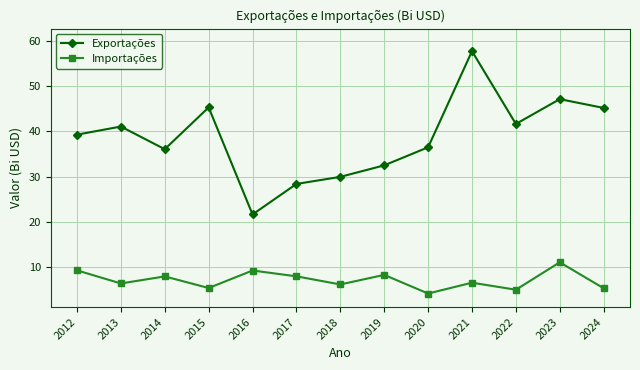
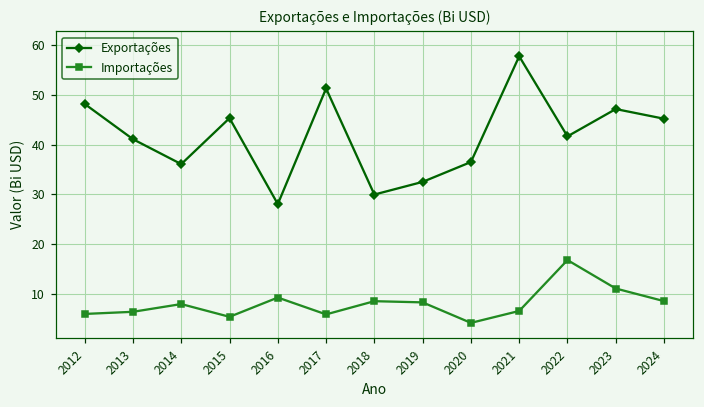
  {
    "Exportações": {
-     "2012": 39,
+     "2012": 48,
      "2013": 41,
      "2014": 36,
      "2015": 45,
-     "2016": 22,
-     "2017": 28,
+     "2016": 28,
+     "2017": 51,
      "2018": 30,
      "2019": 33,
      "2020": 37,
      "2021": 58,
      "2022": 42,
      "2023": 47,
      "2024": 45
    },
    "Importações": {
-     "2012": 9,
+     "2012": 6,
      "2013": 6,
      "2014": 8,
      "2015": 5,
      "2016": 9,
-     "2017": 8,
-     "2018": 6,
+     "2017": 6,
+     "2018": 8,
      "2019": 8,
      "2020": 4,
      "2021": 7,
-     "2022": 5,
+     "2022": 17,
      "2023": 11,
-     "2024": 5
+     "2024": 8
    }
  }
